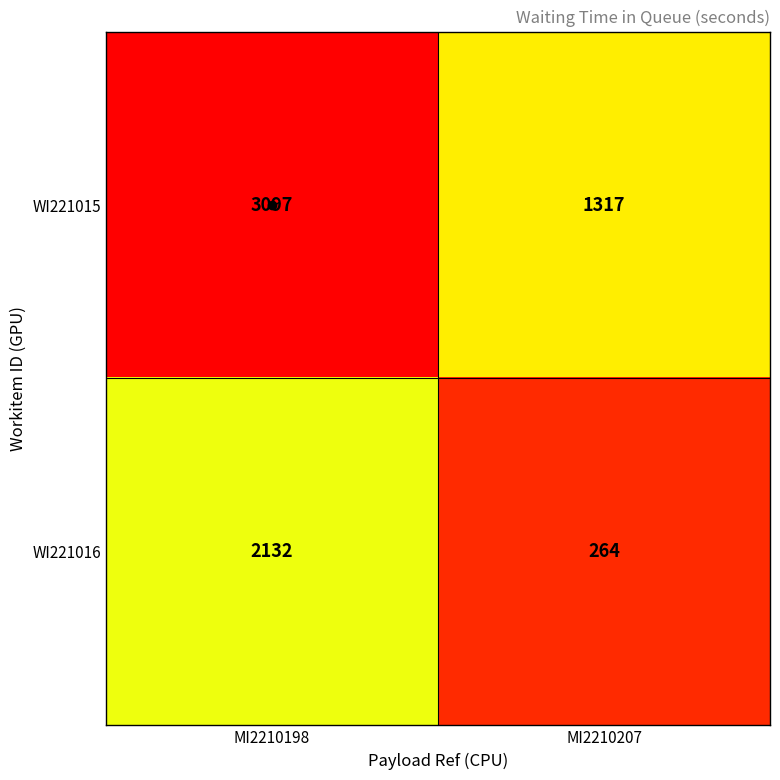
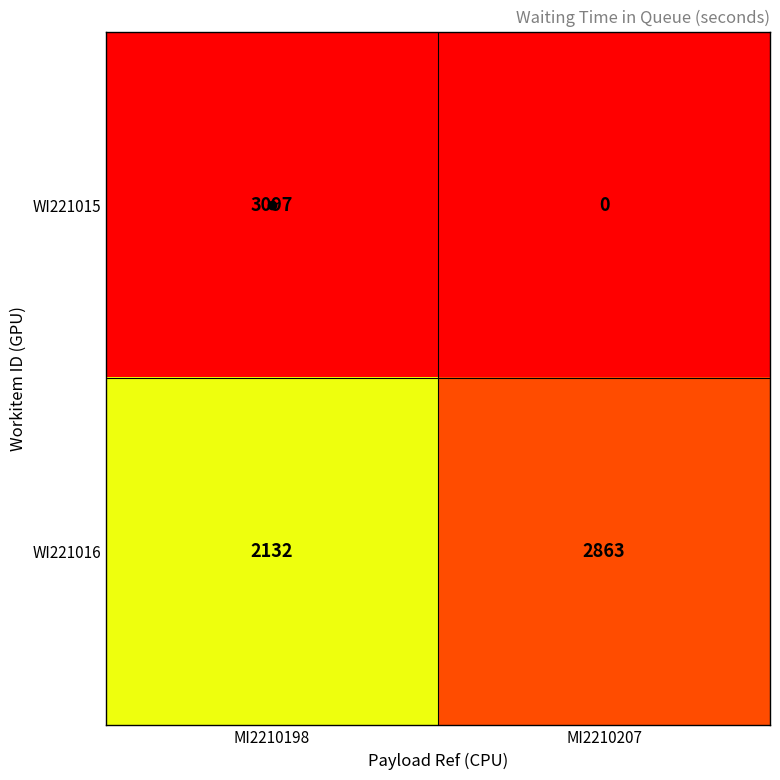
  {
    "WI221015": {
-     "MI2210207": 1317
+     "MI2210207": 0
    },
    "WI221016": {
      "MI2210198": 2132,
-     "MI2210207": 264
+     "MI2210207": 2863
    }
  }
